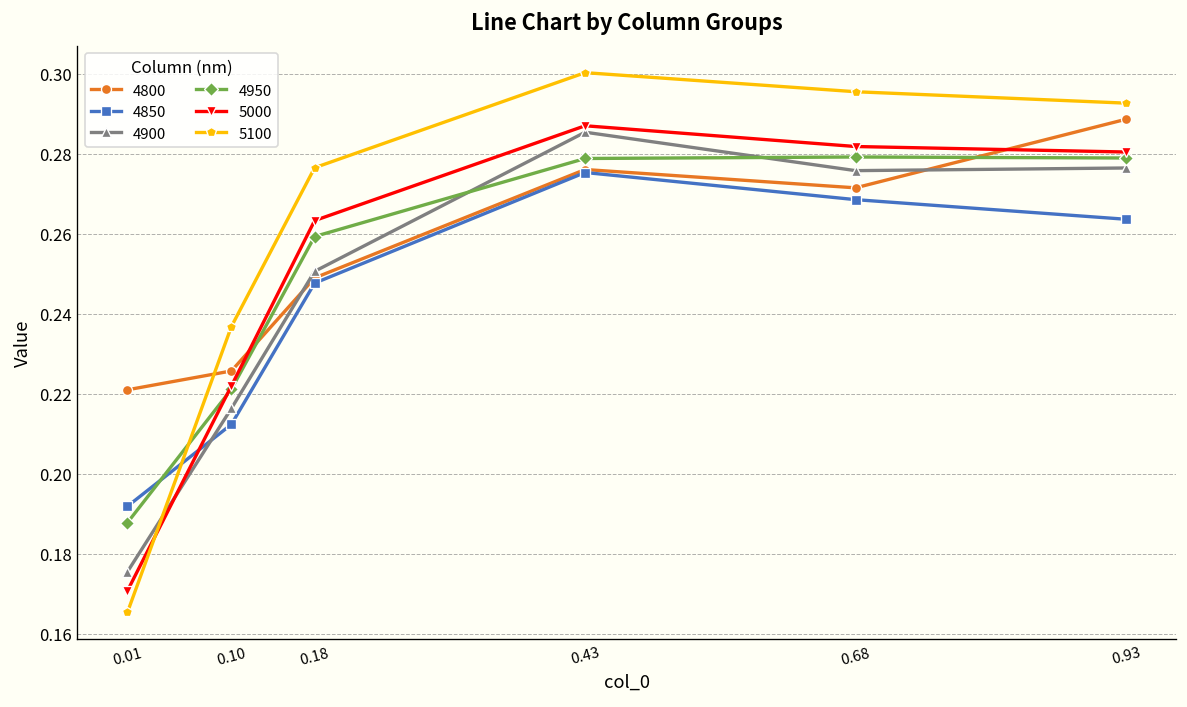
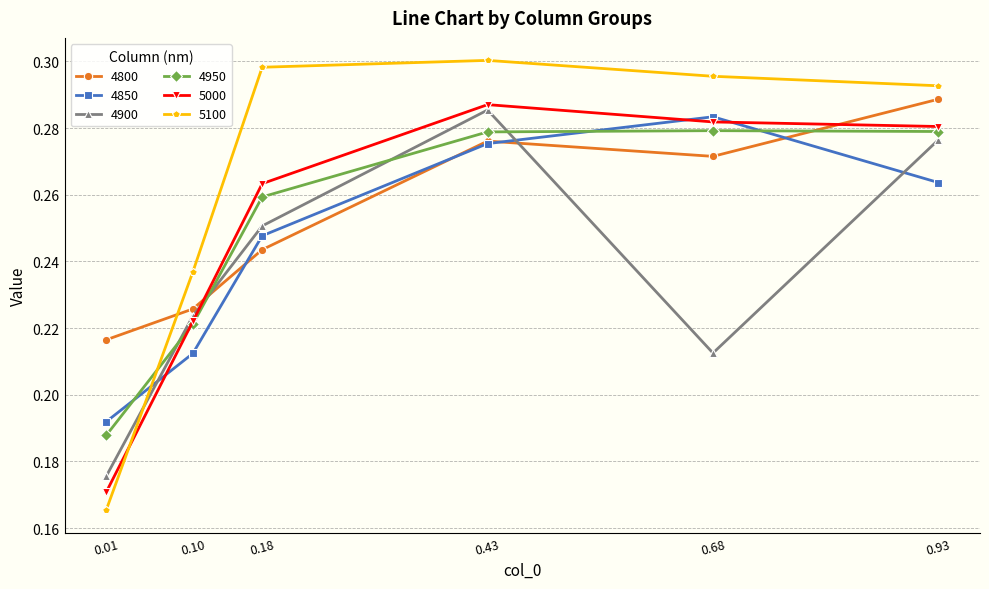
  {
    "4800": {
-     "0.01": 0.221,
+     "0.01": 0.216,
      "0.10": 0.226,
-     "0.18": 0.249,
+     "0.18": 0.244,
      "0.68": 0.272,
      "0.93": 0.289
    },
    "4850": {
      "0.01": 0.192,
      "0.10": 0.212,
      "0.18": 0.248,
-     "0.68": 0.269,
+     "0.68": 0.283,
      "0.93": 0.264
    },
    "4900": {
      "0.01": 0.176,
-     "0.10": 0.216,
+     "0.10": 0.224,
      "0.18": 0.251,
      "0.43": 0.285,
-     "0.68": 0.276,
+     "0.68": 0.213,
      "0.93": 0.276
    },
    "4950": {
      "0.01": 0.188,
      "0.10": 0.221,
      "0.18": 0.259,
      "0.43": 0.279,
      "0.68": 0.279,
      "0.93": 0.279
    },
    "5000": {
      "0.01": 0.171,
      "0.10": 0.222,
      "0.18": 0.263,
      "0.43": 0.287,
      "0.68": 0.282,
      "0.93": 0.280
    },
    "5100": {
      "0.01": 0.165,
      "0.10": 0.237,
-     "0.18": 0.277,
+     "0.18": 0.298,
      "0.43": 0.300,
      "0.68": 0.296,
      "0.93": 0.293
    }
  }
